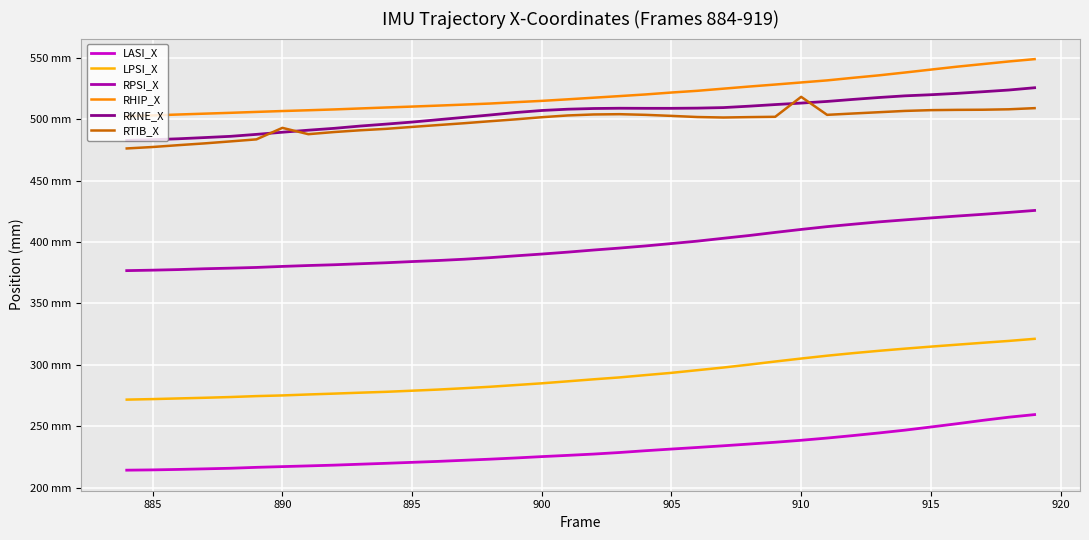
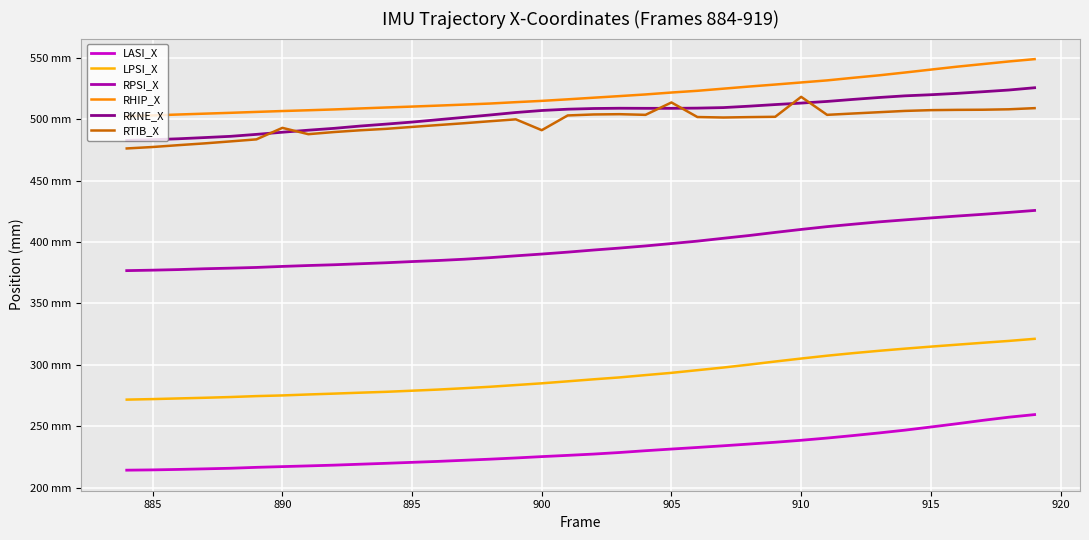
  {
    "RTIB_X": {
      "885": "477 mm",
      "890": "493 mm",
      "895": "494 mm",
-     "900": "502 mm",
-     "905": "503 mm",
+     "900": "491 mm",
+     "905": "514 mm",
      "910": "518 mm",
      "915": "507 mm"
    }
  }
